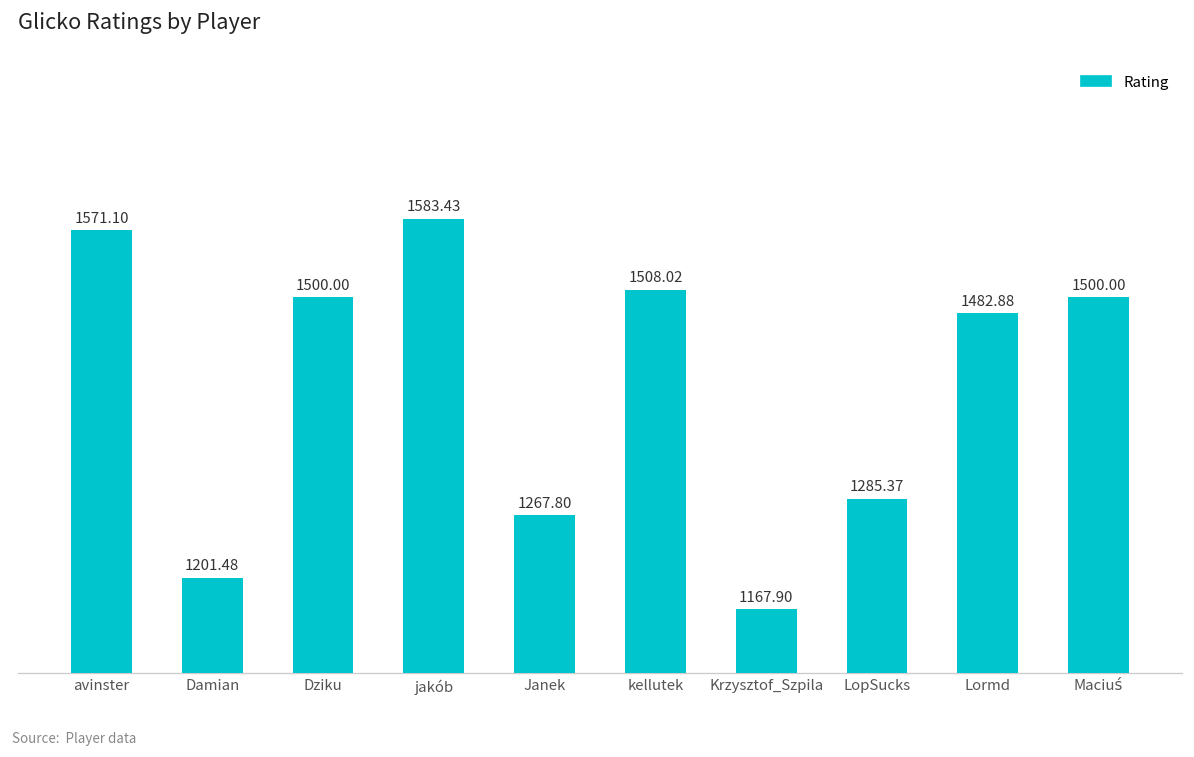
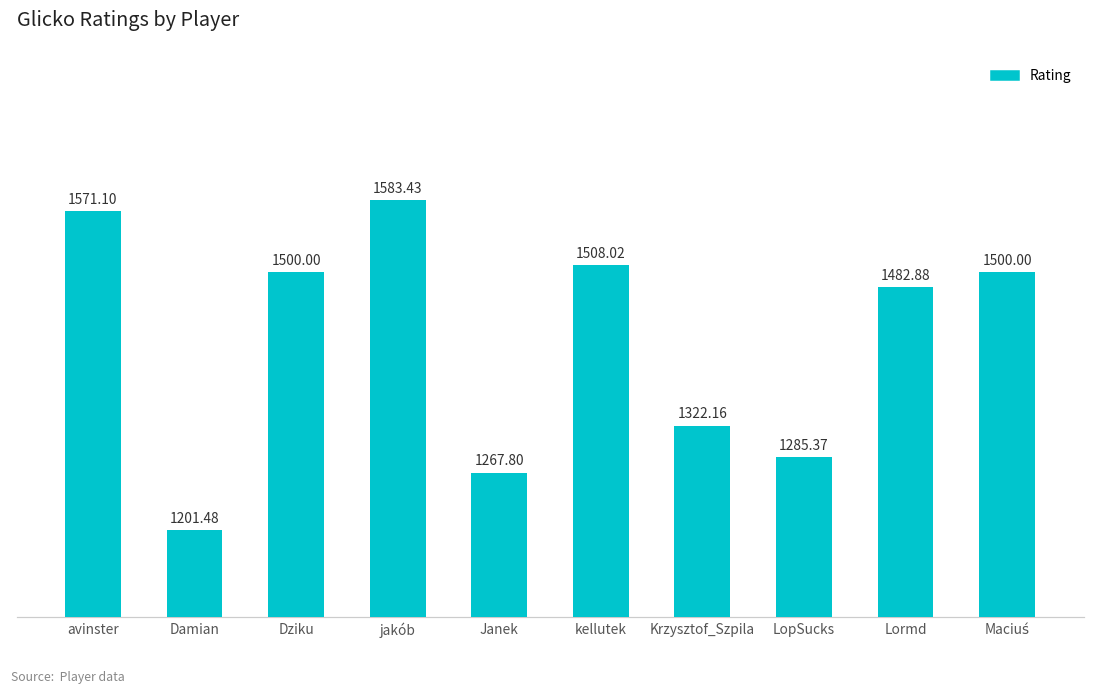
  {
    "avinster": 1571.10,
    "Damian": 1201.48,
    "Dziku": 1500.00,
    "jakób": 1583.43,
    "Janek": 1267.80,
    "kellutek": 1508.02,
-   "Krzysztof_Szpila": 1167.90,
+   "Krzysztof_Szpila": 1322.16,
    "LopSucks": 1285.37,
    "Lormd": 1482.88,
    "Maciuś": 1500.00
  }
